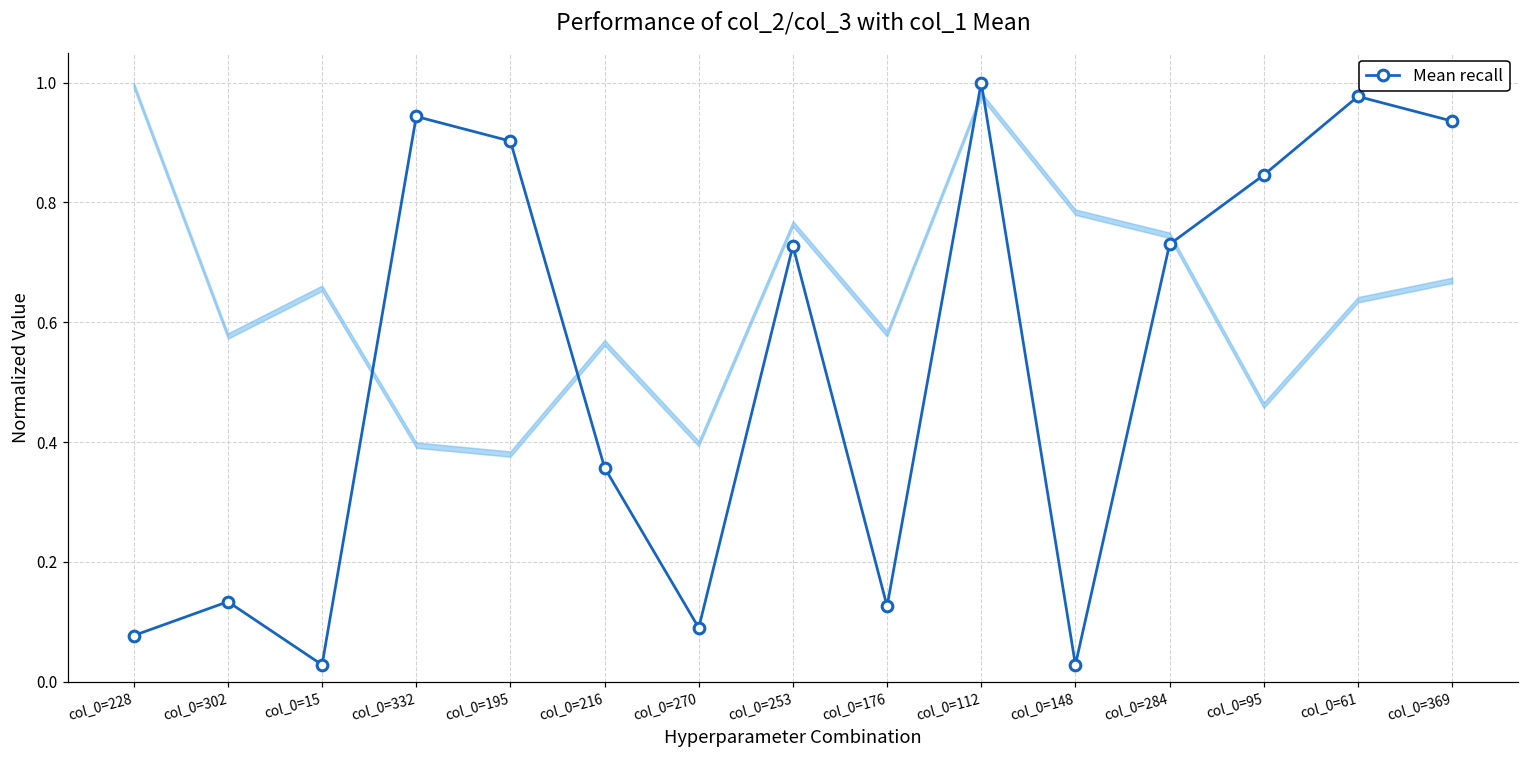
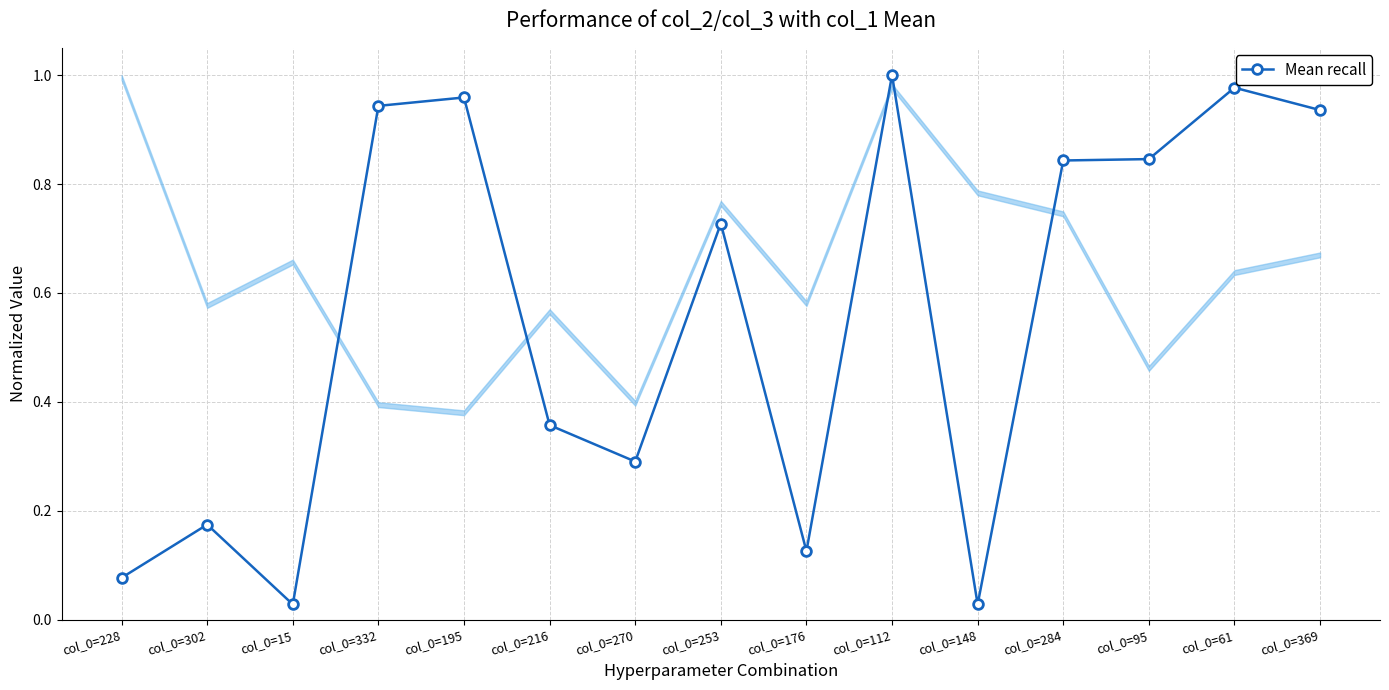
  {
    "Mean recall": {
      "col_0=228": 0.08,
-     "col_0=302": 0.13,
+     "col_0=302": 0.17,
      "col_0=15": 0.03,
      "col_0=332": 0.94,
-     "col_0=195": 0.90,
+     "col_0=195": 0.96,
      "col_0=216": 0.36,
-     "col_0=270": 0.09,
+     "col_0=270": 0.29,
      "col_0=253": 0.73,
      "col_0=176": 0.13,
      "col_0=112": 1.00,
      "col_0=148": 0.03,
-     "col_0=284": 0.73,
+     "col_0=284": 0.84,
      "col_0=95": 0.85,
      "col_0=61": 0.98,
      "col_0=369": 0.94
    }
  }
